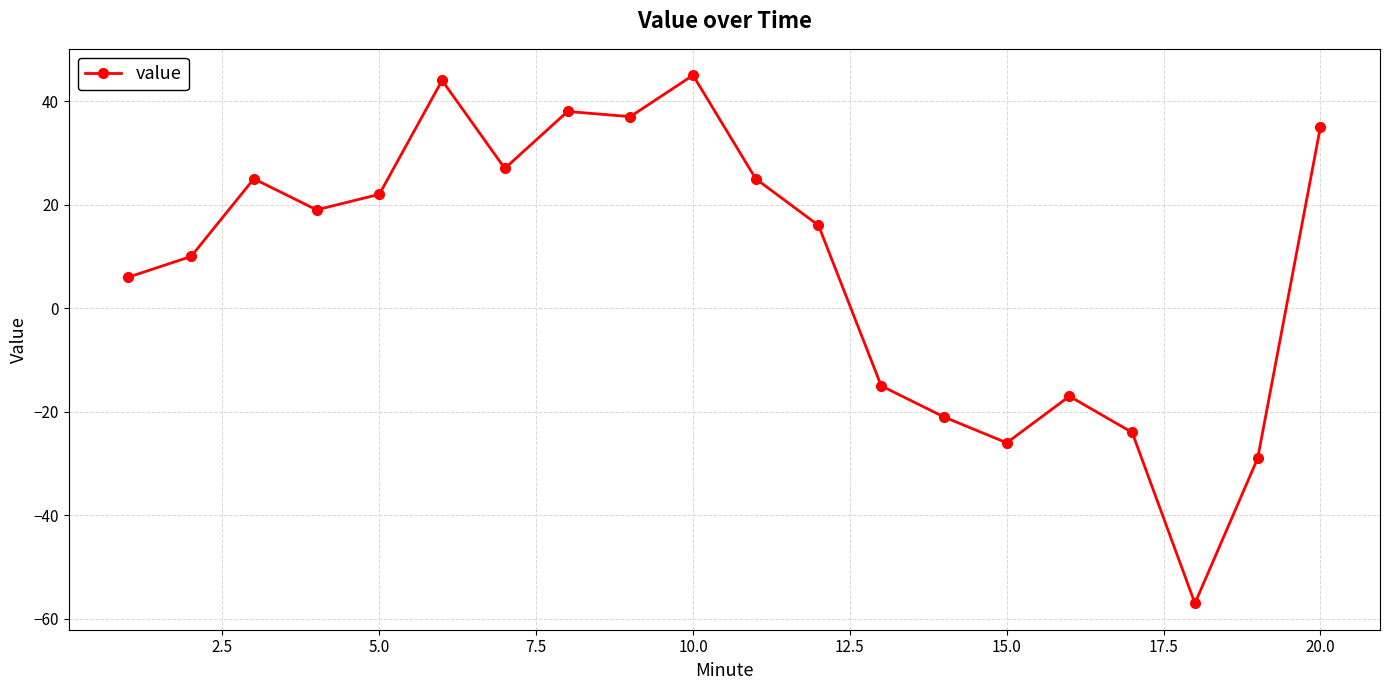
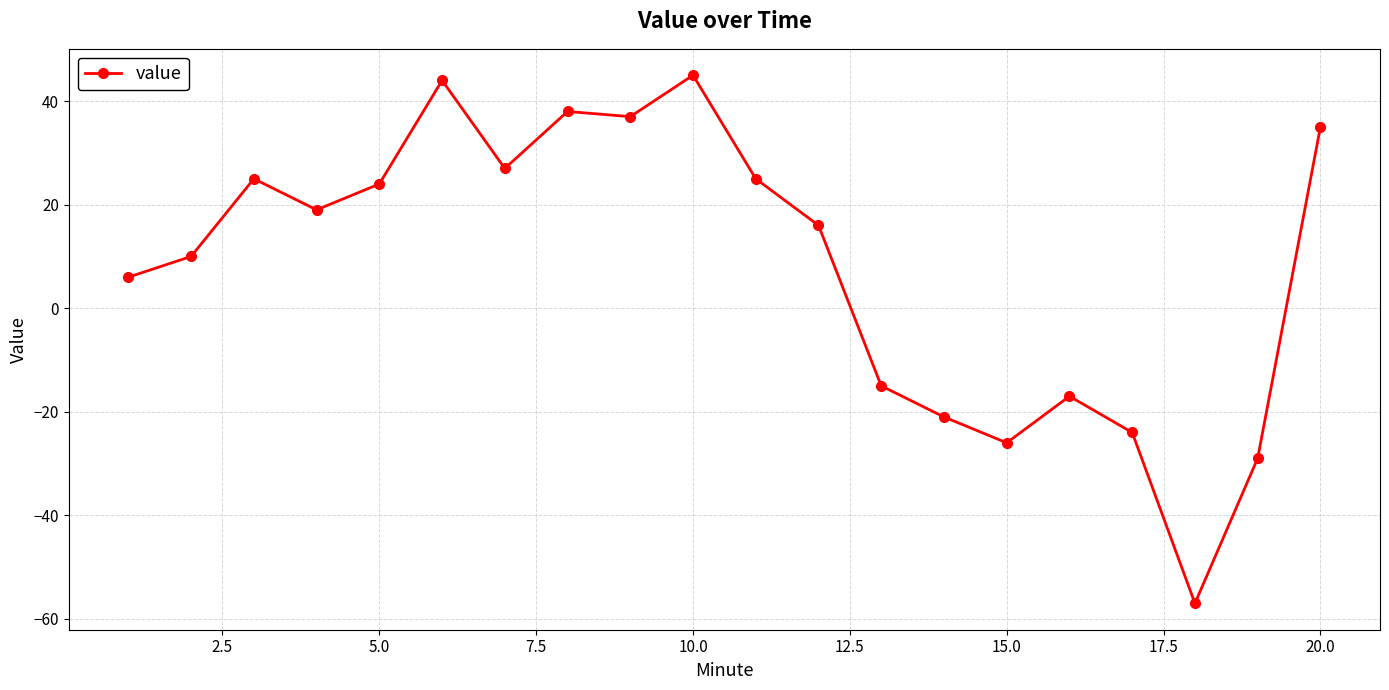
  {
-   "5.0": 22,
+   "5.0": 24,
    "10.0": 45,
    "15.0": -26,
    "20.0": 35
  }
